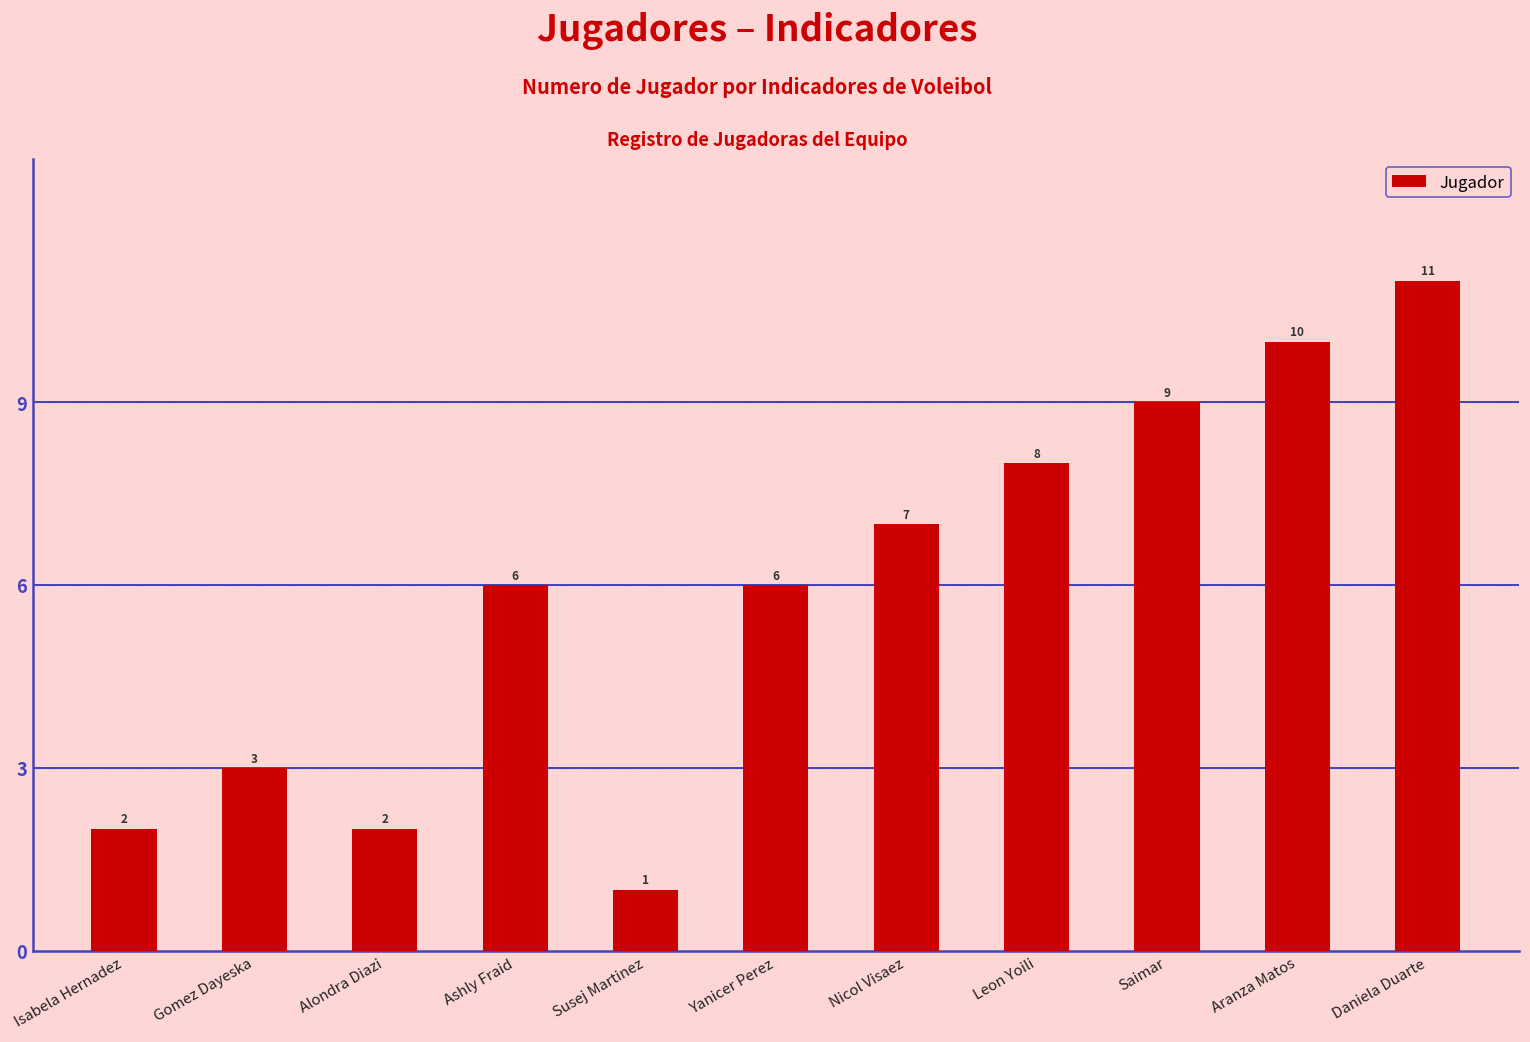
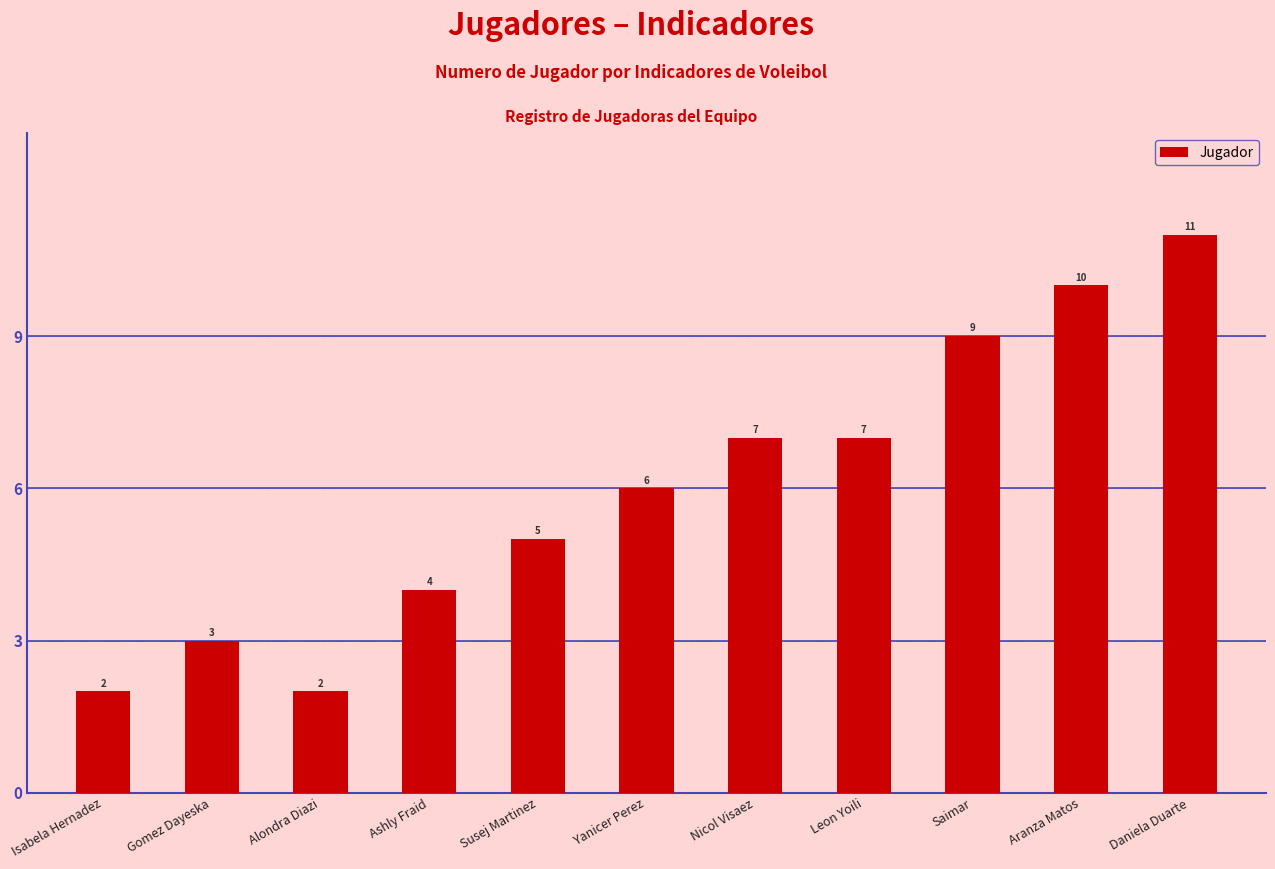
  {
    "Isabela Hernadez": 2,
    "Gomez Dayeska": 3,
    "Alondra Diazi": 2,
-   "Ashly Fraid": 6,
-   "Susej Martinez": 1,
+   "Ashly Fraid": 4,
+   "Susej Martinez": 5,
    "Yanicer Perez": 6,
    "Nicol Visaez": 7,
-   "Leon Yoili": 8,
+   "Leon Yoili": 7,
    "Saimar": 9,
    "Aranza Matos": 10,
    "Daniela Duarte": 11
  }
